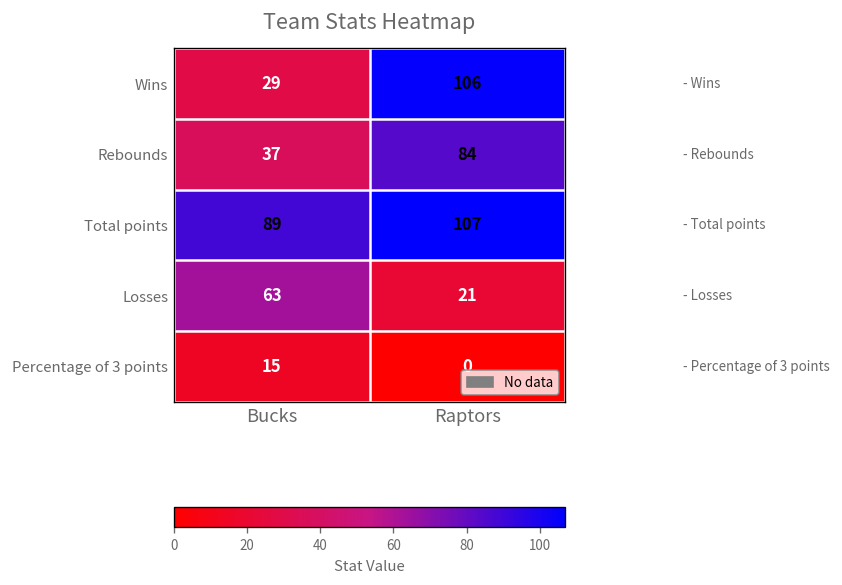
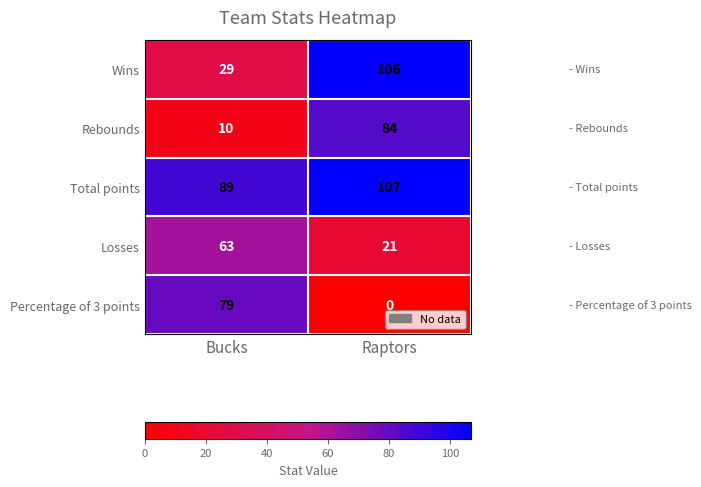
  {
    "Wins": {
      "Bucks": 29,
      "Raptors": 106
    },
    "Rebounds": {
-     "Bucks": 37,
+     "Bucks": 10,
      "Raptors": 84
    },
    "Total points": {
      "Bucks": 89,
      "Raptors": 107
    },
    "Losses": {
      "Bucks": 63,
      "Raptors": 21
    },
    "Percentage of 3 points": {
-     "Bucks": 15
+     "Bucks": 79
    }
  }
